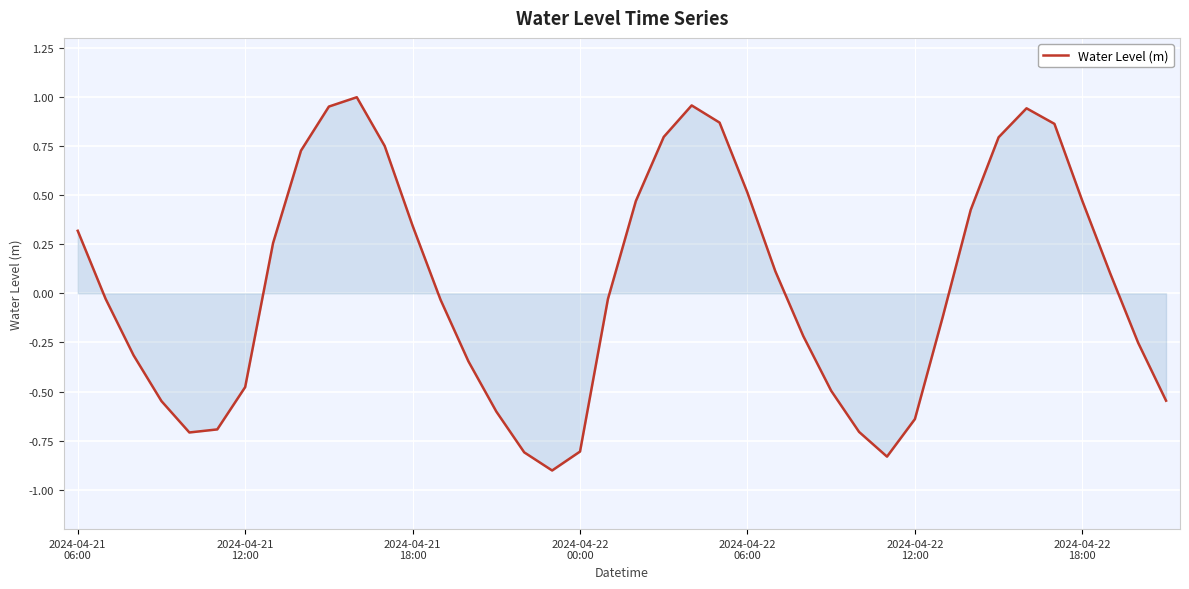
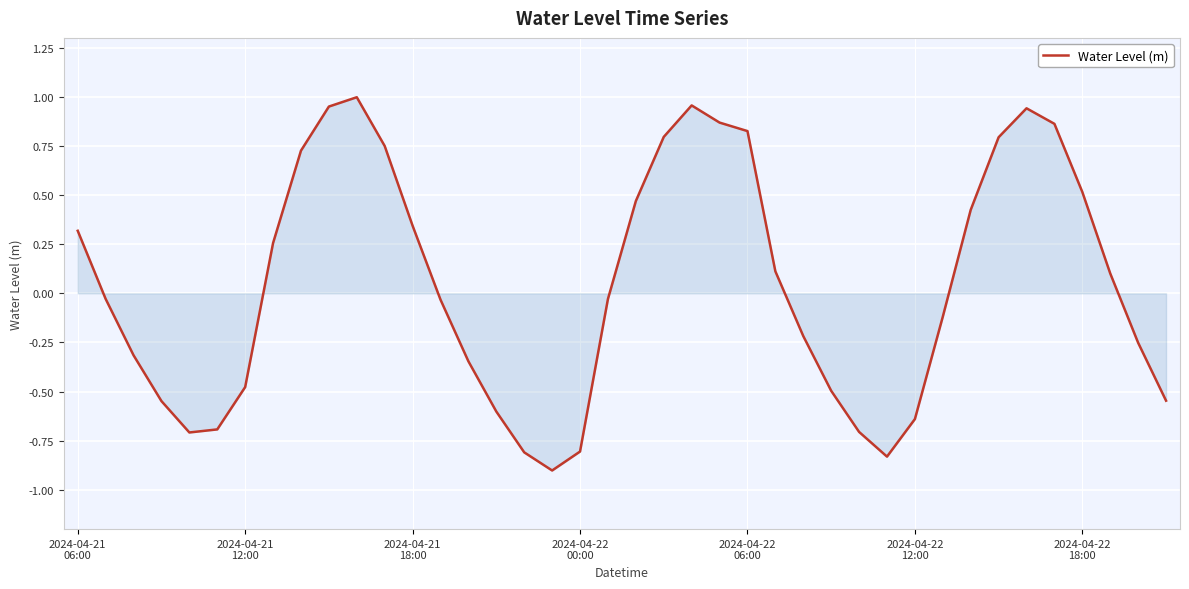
  {
    "Water Level (m)": {
      "2024-04-21 12:00": -0.48,
      "2024-04-22 00:00": -0.81,
-     "2024-04-22 06:00": 0.51,
+     "2024-04-22 06:00": 0.83,
      "2024-04-22 12:00": -0.64,
-     "2024-04-22 18:00": 0.47
+     "2024-04-22 18:00": 0.52
    }
  }
